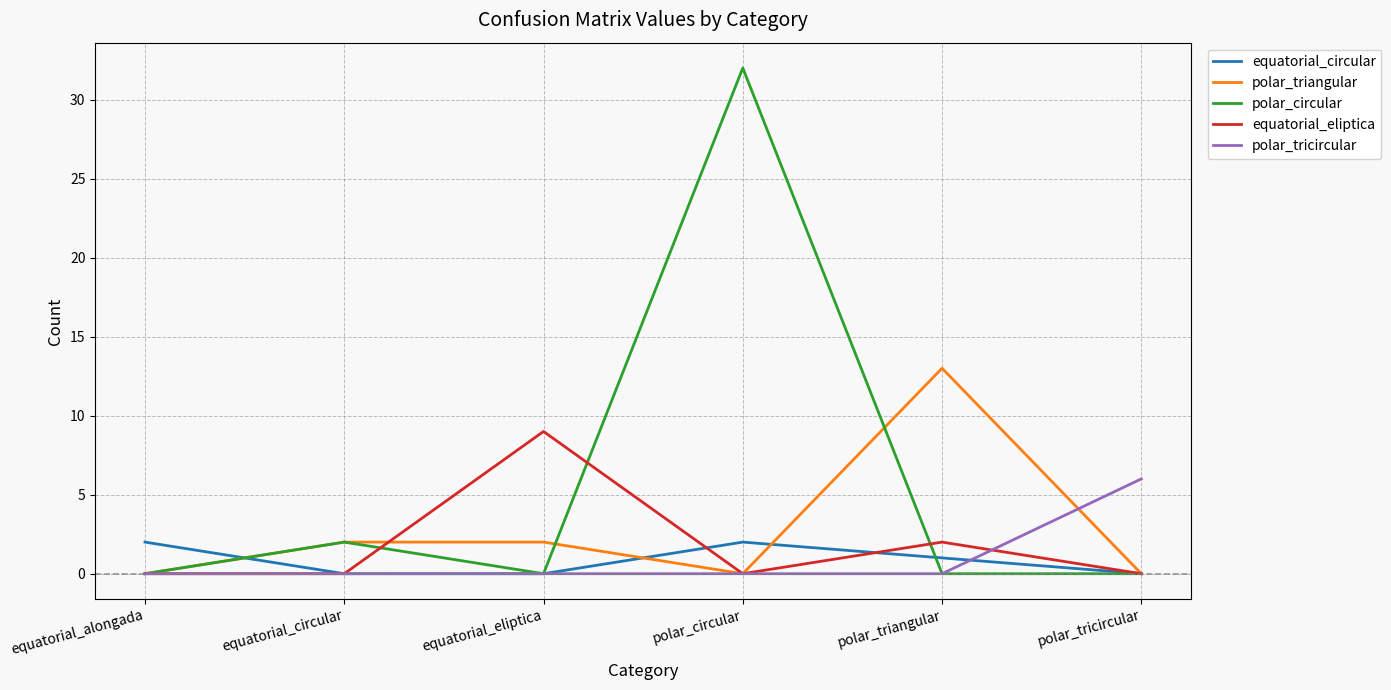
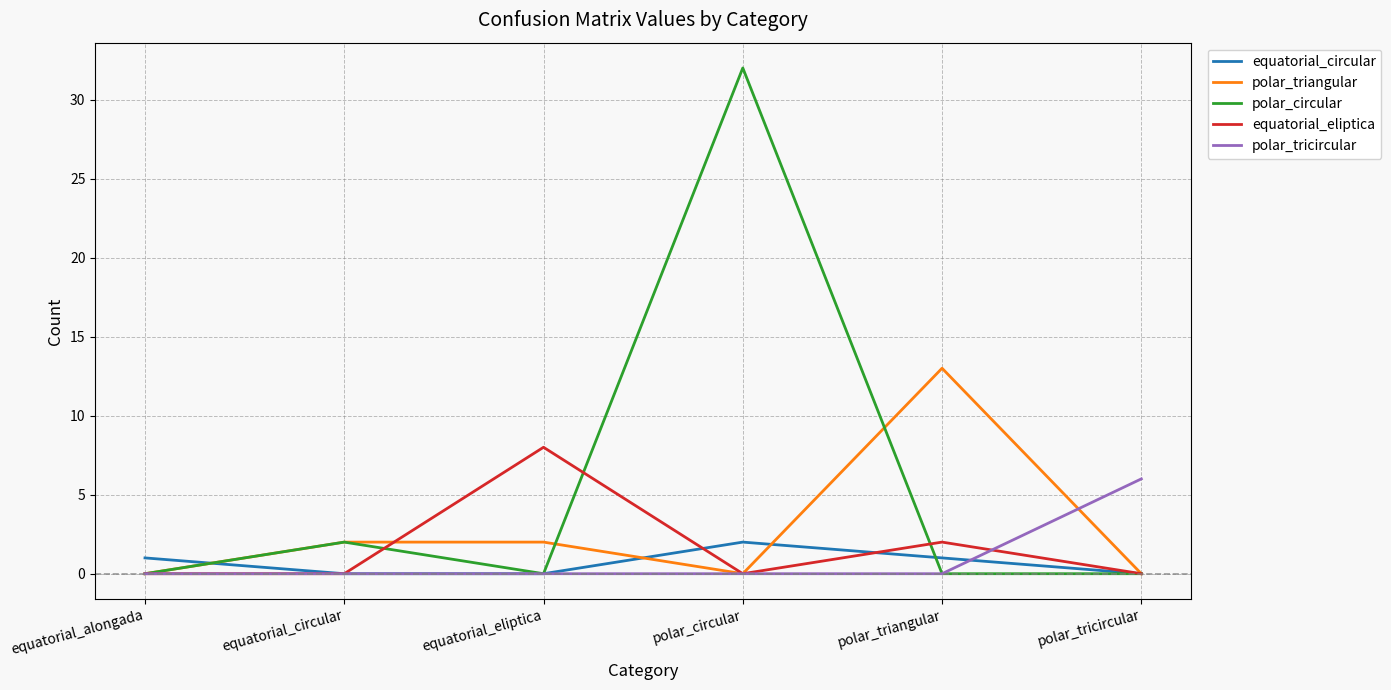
  {
    "equatorial_circular": {
-     "equatorial_alongada": 2,
+     "equatorial_alongada": 1,
      "polar_circular": 2,
      "polar_triangular": 1
    },
    "polar_triangular": {
      "equatorial_eliptica": 2,
      "polar_triangular": 13
    },
    "polar_circular": {
      "polar_circular": 32
    },
    "equatorial_eliptica": {
-     "equatorial_eliptica": 9,
+     "equatorial_eliptica": 8,
      "polar_triangular": 2
    },
    "polar_tricircular": {
      "polar_tricircular": 6
    }
  }
